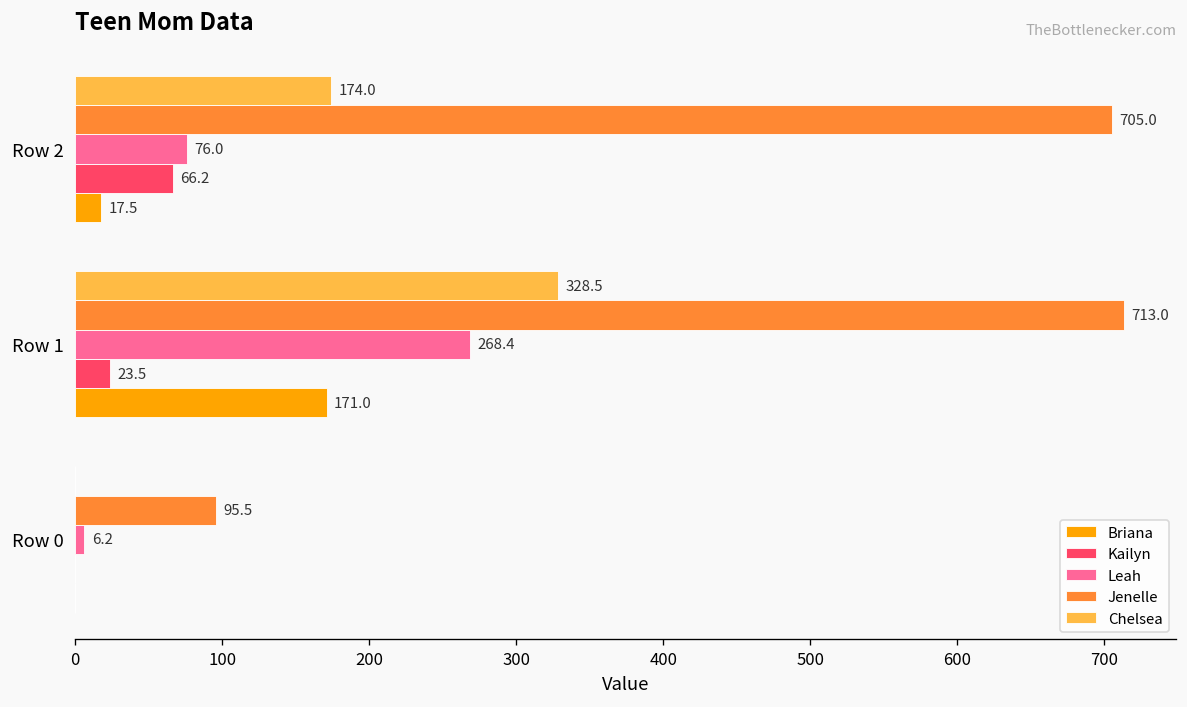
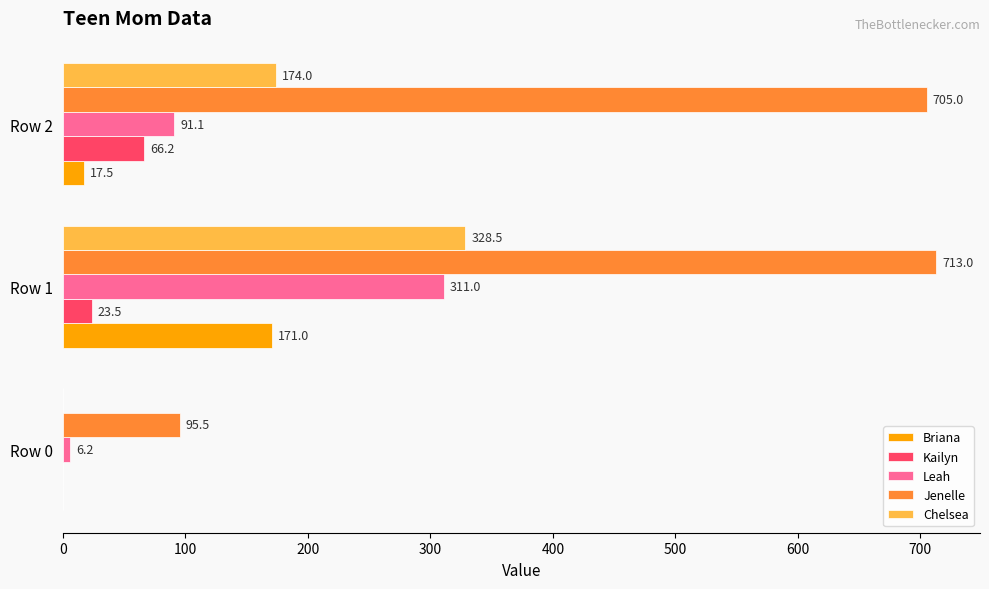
  {
    "Kailyn": {
      "Row 2": 66.2,
      "Row 1": 23.5
    },
    "Leah": {
-     "Row 2": 76.0,
-     "Row 1": 268.4,
+     "Row 2": 91.1,
+     "Row 1": 311.0,
      "Row 0": 6.2
    }
  }
